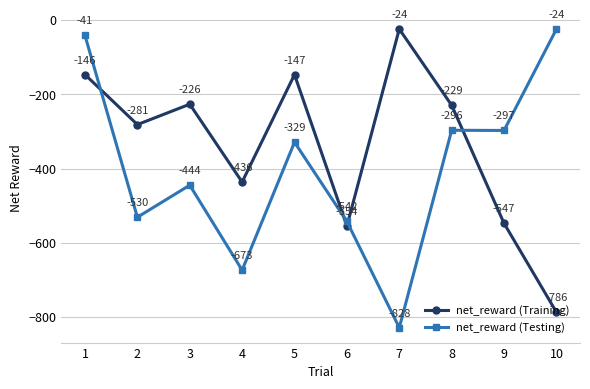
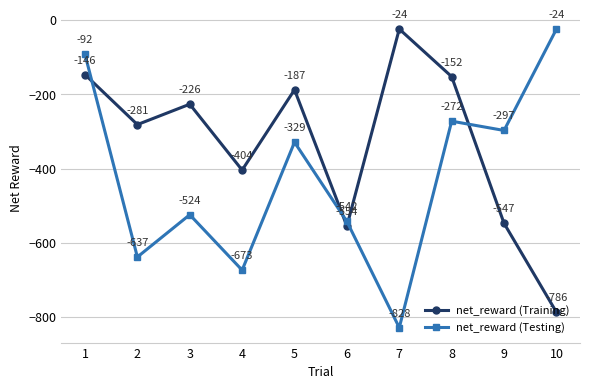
  {
    "net_reward (Training)": {
      "1": -146,
      "2": -281,
      "3": -226,
-     "4": -436,
-     "5": -147,
+     "4": -404,
+     "5": -187,
      "7": -24,
-     "8": -229,
+     "8": -152,
      "9": -547,
      "10": -786
    },
    "net_reward (Testing)": {
-     "1": -41,
-     "2": -530,
-     "3": -444,
+     "1": -92,
+     "2": -637,
+     "3": -524,
      "4": -673,
      "5": -329,
      "7": -828,
-     "8": -296,
+     "8": -272,
      "9": -297,
      "10": -24
    }
  }
